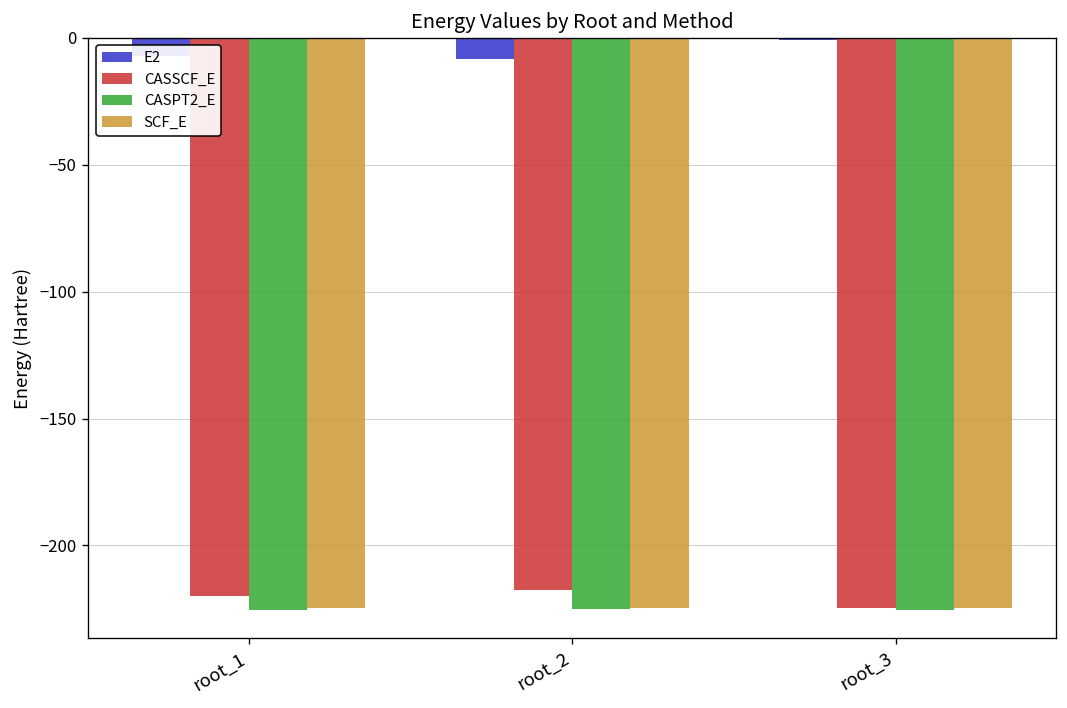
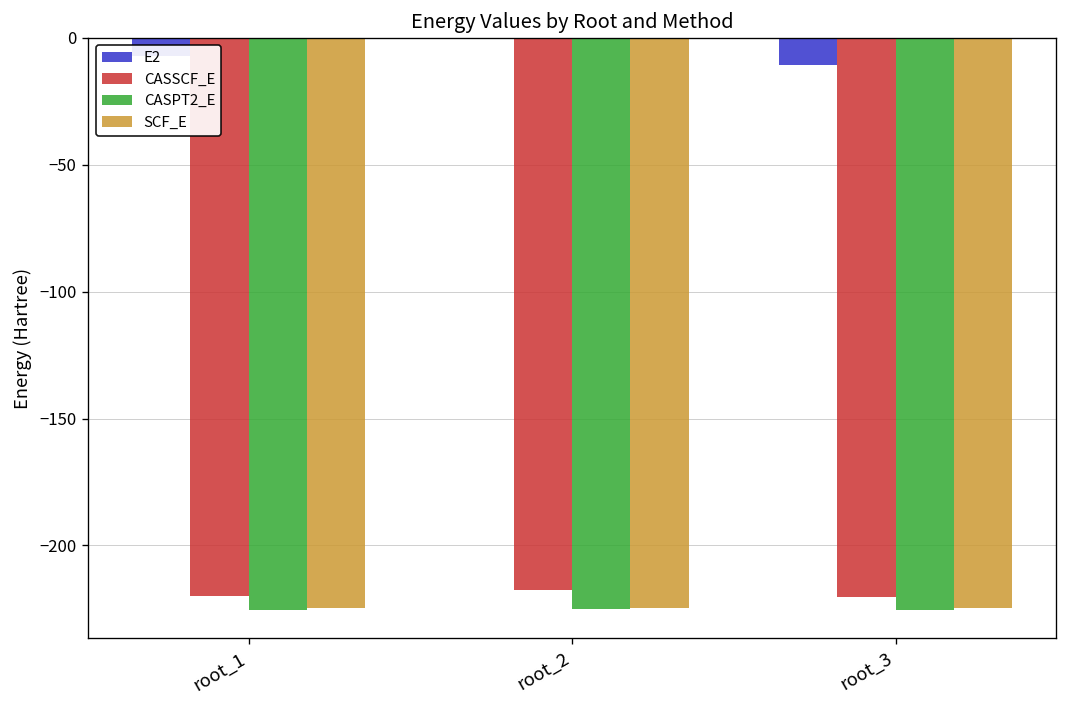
  {
    "E2": {
-     "root_2": -8,
-     "root_3": -1
+     "root_2": -1,
+     "root_3": -11
    },
    "CASSCF_E": {
      "root_1": -220,
      "root_2": -218,
-     "root_3": -224
+     "root_3": -220
    },
    "CASPT2_E": {
      "root_1": -225,
      "root_2": -225,
      "root_3": -225
    },
    "SCF_E": {
      "root_1": -225,
      "root_2": -225,
      "root_3": -225
    }
  }
